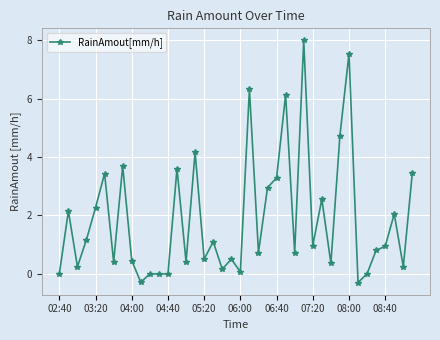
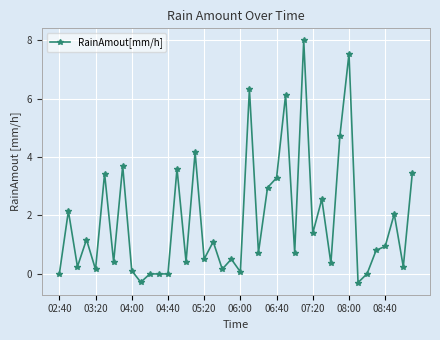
  {
    "02:40": 0.0,
-   "03:20": 2.3,
-   "04:00": 0.5,
+   "03:20": 0.2,
+   "04:00": 0.1,
    "04:40": 0.0,
    "05:20": 0.5,
    "06:00": 0.1,
    "06:40": 3.3,
-   "07:20": 1.0,
+   "07:20": 1.4,
    "08:00": 7.5,
    "08:40": 0.9
  }
